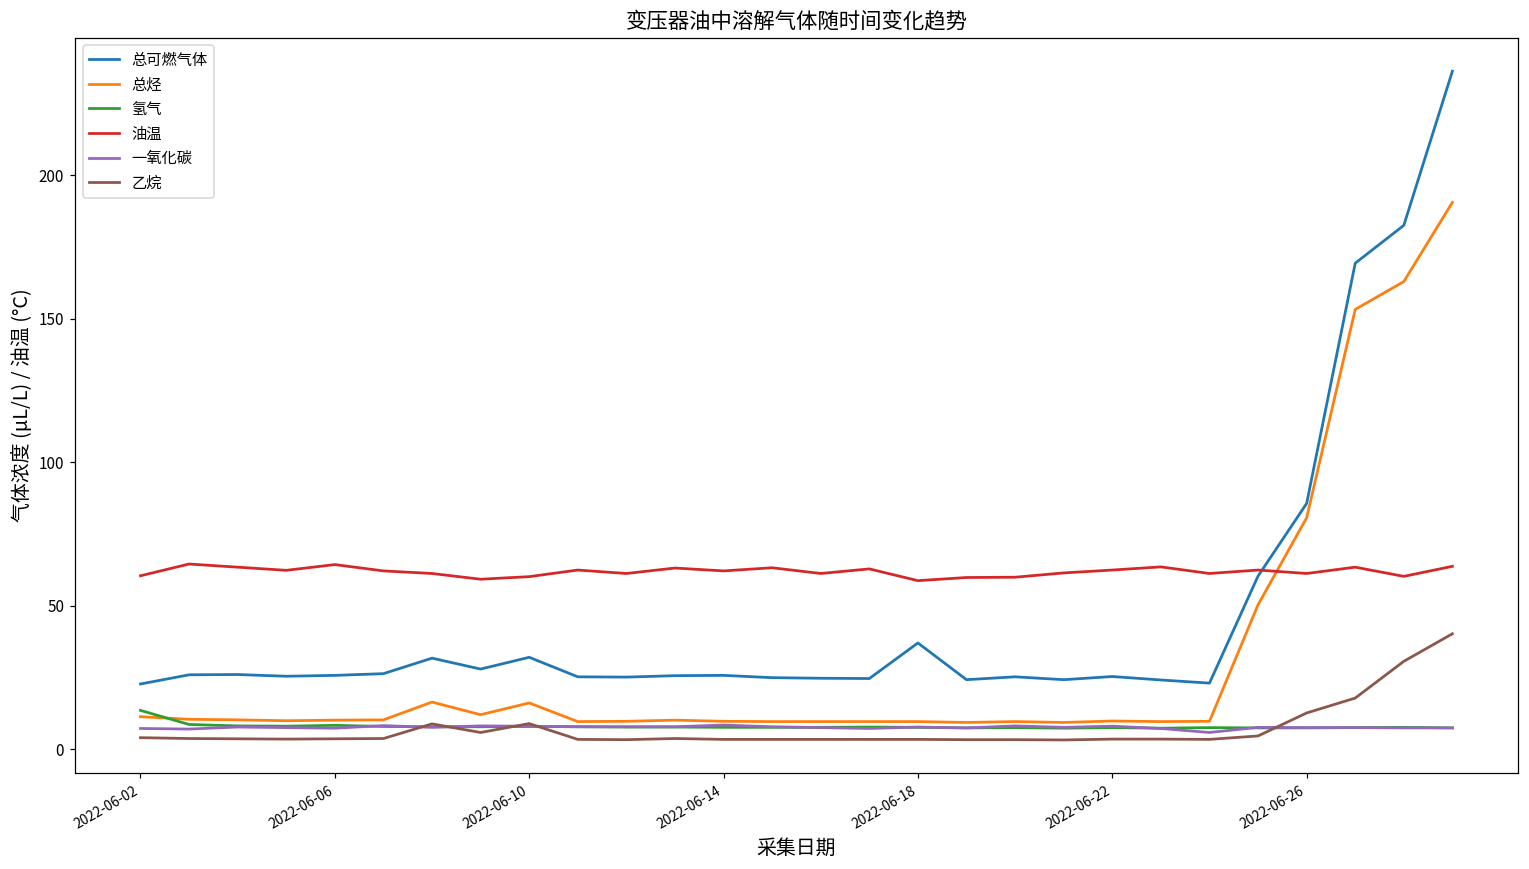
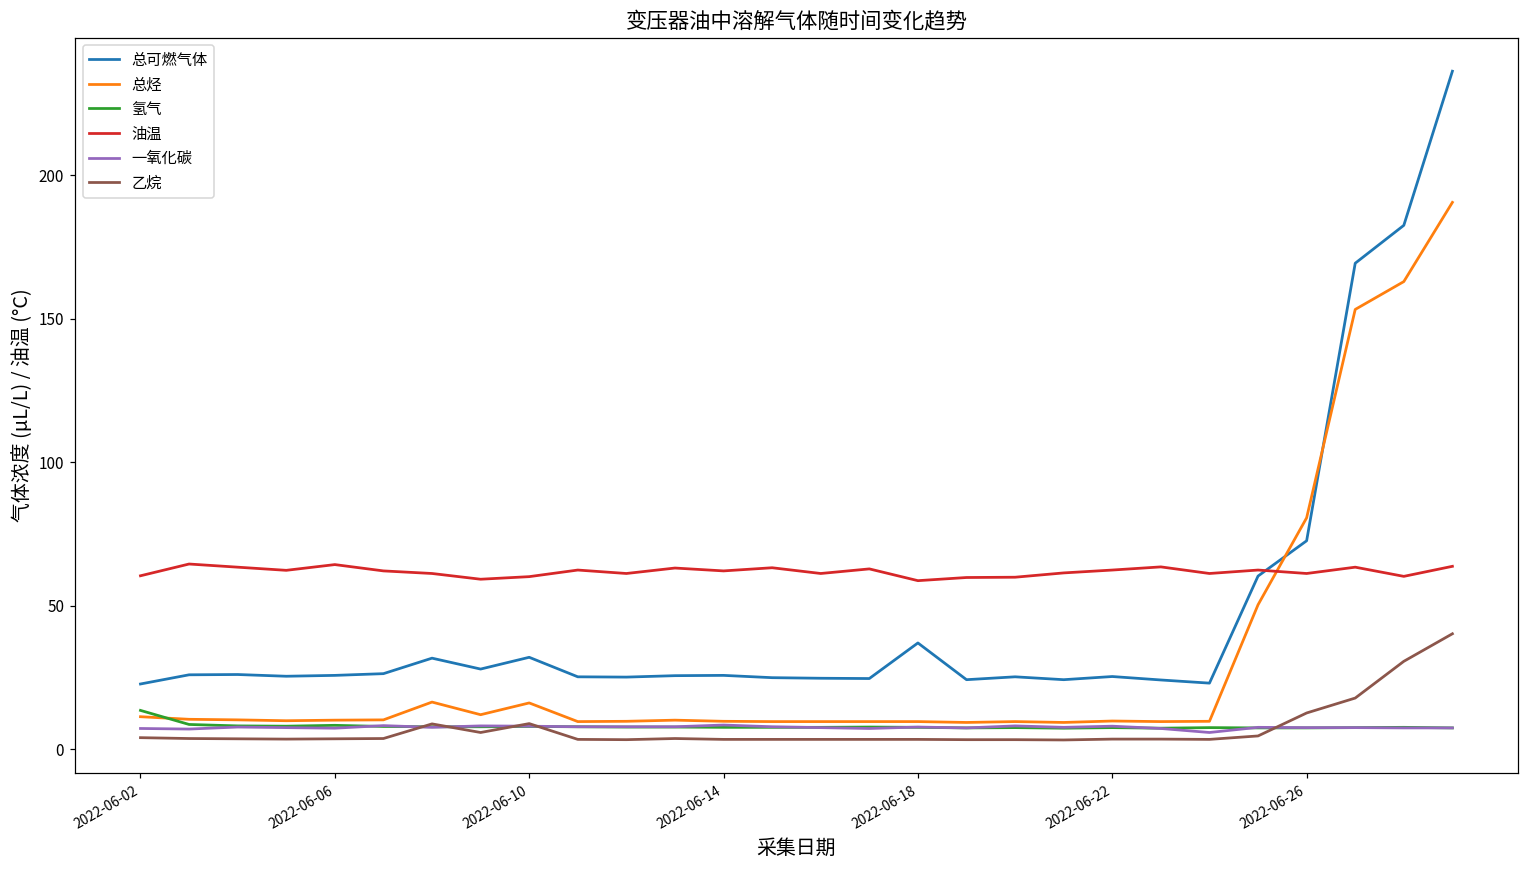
  {
    "总可燃气体": {
      "2022-06-02": 23,
      "2022-06-06": 26,
      "2022-06-10": 32,
      "2022-06-14": 26,
      "2022-06-18": 37,
      "2022-06-22": 25,
-     "2022-06-26": 86
+     "2022-06-26": 73
    },
    "总烃": {
      "2022-06-02": 11,
      "2022-06-06": 10,
      "2022-06-10": 16,
      "2022-06-14": 10,
      "2022-06-18": 10,
      "2022-06-22": 10,
      "2022-06-26": 81
    },
    "氢气": {
      "2022-06-02": 14,
      "2022-06-06": 8
    },
    "油温": {
      "2022-06-02": 60,
      "2022-06-06": 64,
      "2022-06-10": 60,
      "2022-06-14": 62,
      "2022-06-18": 59,
      "2022-06-22": 62,
      "2022-06-26": 61
    },
    "一氧化碳": {
      "2022-06-02": 7,
      "2022-06-06": 7
    },
    "乙烷": {
      "2022-06-02": 4,
      "2022-06-06": 4,
      "2022-06-14": 3,
      "2022-06-18": 3,
      "2022-06-22": 4,
      "2022-06-26": 13
    }
  }
